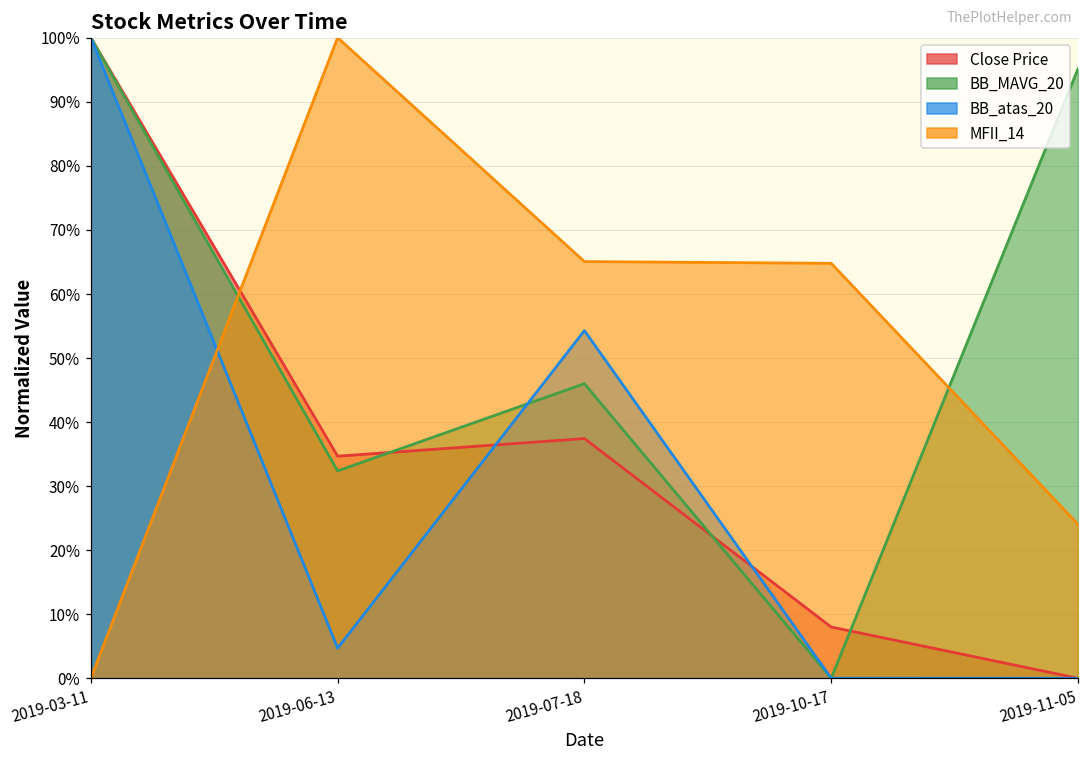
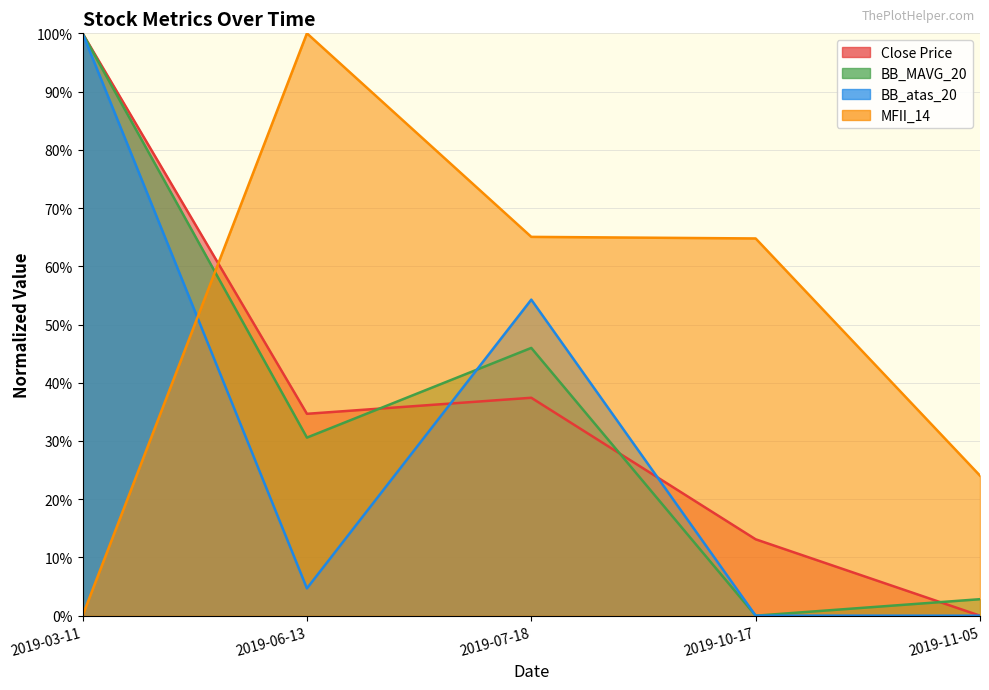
  {
    "Close Price": {
      "2019-06-13": "35%",
      "2019-07-18": "37%",
-     "2019-10-17": "8%"
+     "2019-10-17": "13%"
    },
    "BB_MAVG_20": {
-     "2019-06-13": "32%",
+     "2019-06-13": "31%",
      "2019-07-18": "46%",
-     "2019-11-05": "95%"
+     "2019-11-05": "3%"
    },
    "BB_atas_20": {
      "2019-06-13": "5%",
      "2019-07-18": "54%"
    },
    "MFII_14": {
      "2019-03-11": "0%",
      "2019-06-13": "100%",
      "2019-07-18": "65%",
      "2019-10-17": "65%",
      "2019-11-05": "24%"
    }
  }
